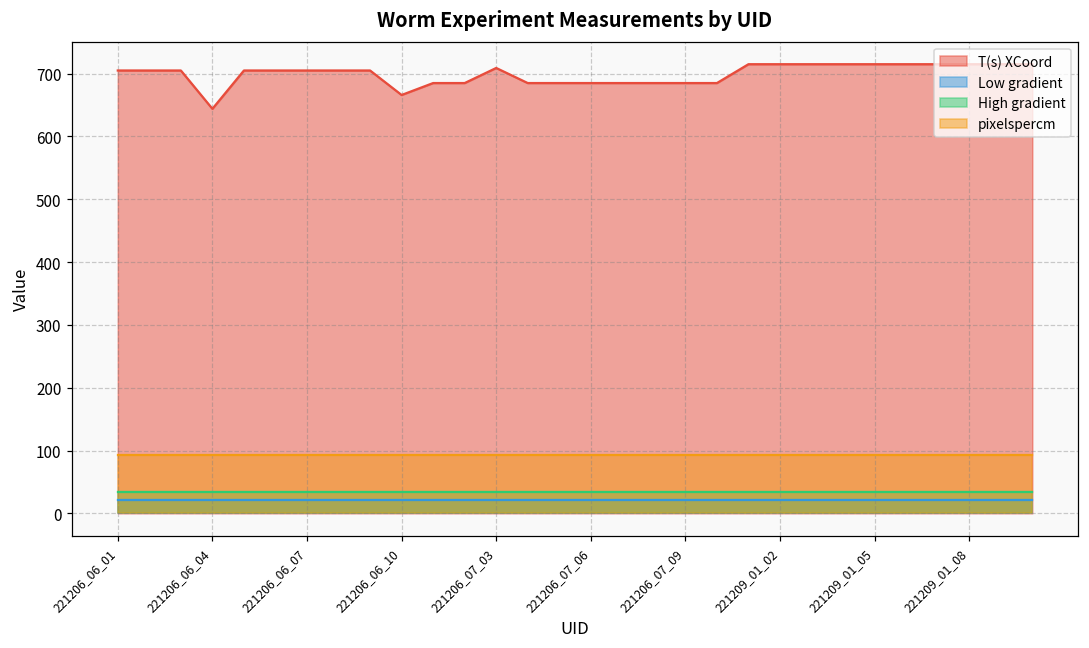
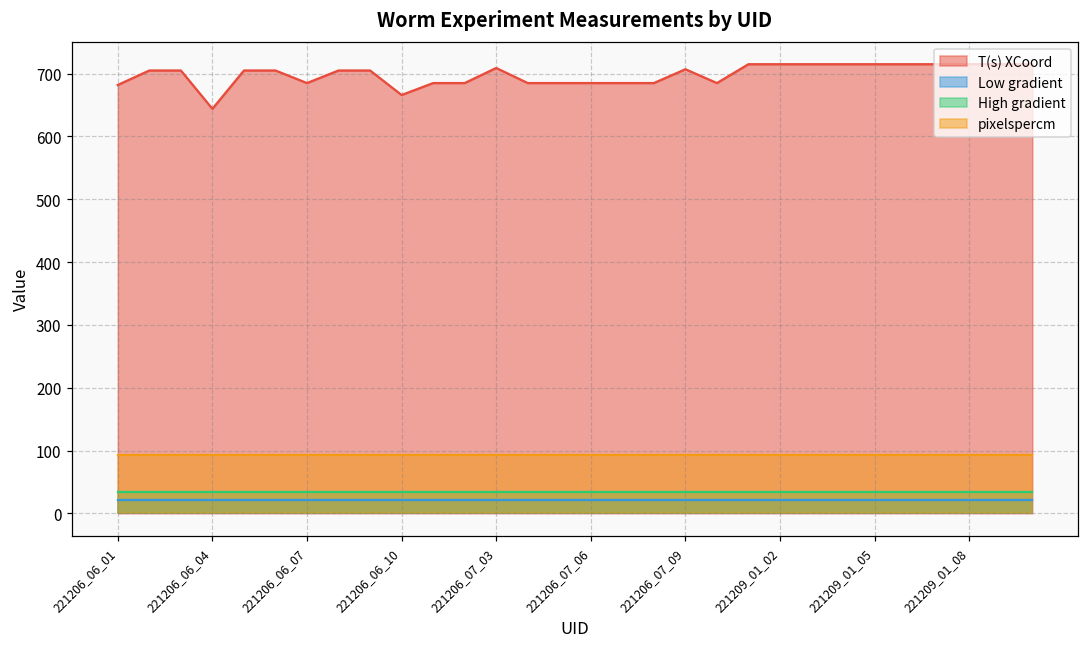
  {
    "T(s) XCoord": {
-     "221206_06_01": 710,
+     "221206_06_01": 680,
      "221206_06_04": 640,
-     "221206_06_07": 710,
+     "221206_06_07": 690,
      "221206_06_10": 670,
      "221206_07_03": 710,
      "221206_07_06": 690,
-     "221206_07_09": 690,
+     "221206_07_09": 710,
      "221209_01_02": 720,
      "221209_01_05": 720
    },
    "Low gradient": {
      "221206_06_01": 20,
      "221206_06_04": 20,
      "221206_06_07": 20,
      "221206_06_10": 20,
      "221206_07_03": 20,
      "221206_07_06": 20,
      "221206_07_09": 20,
      "221209_01_02": 20,
      "221209_01_05": 20,
      "221209_01_08": 20
    },
    "High gradient": {
      "221206_06_01": 30,
      "221206_06_04": 30,
      "221206_06_07": 30,
      "221206_06_10": 30,
      "221206_07_03": 30,
      "221206_07_06": 30,
      "221206_07_09": 30,
      "221209_01_02": 30,
      "221209_01_05": 30,
      "221209_01_08": 30
    },
    "pixelspercm": {
      "221206_06_01": 90,
      "221206_06_04": 90,
      "221206_06_07": 90,
      "221206_06_10": 90,
      "221206_07_03": 90,
      "221206_07_06": 90,
      "221206_07_09": 90,
      "221209_01_02": 90,
      "221209_01_05": 90,
      "221209_01_08": 90
    }
  }
